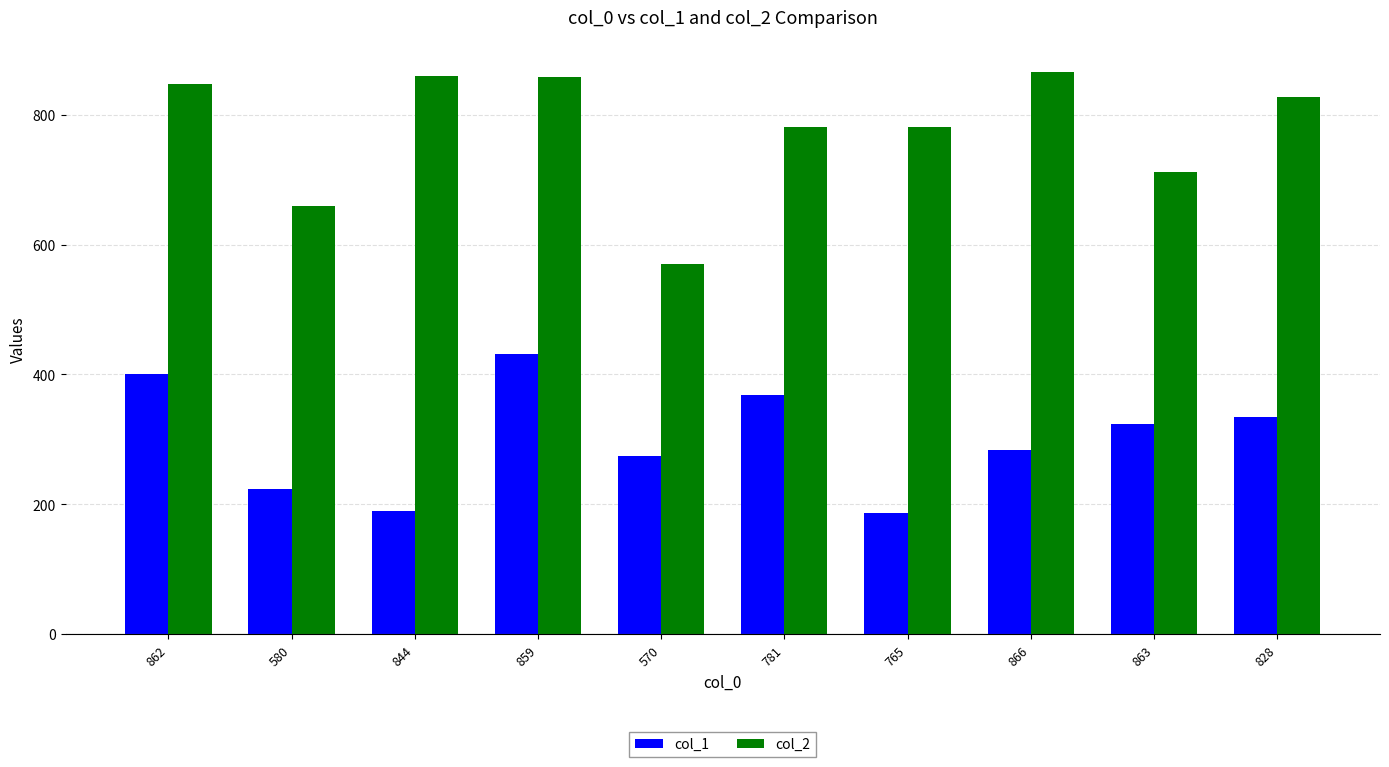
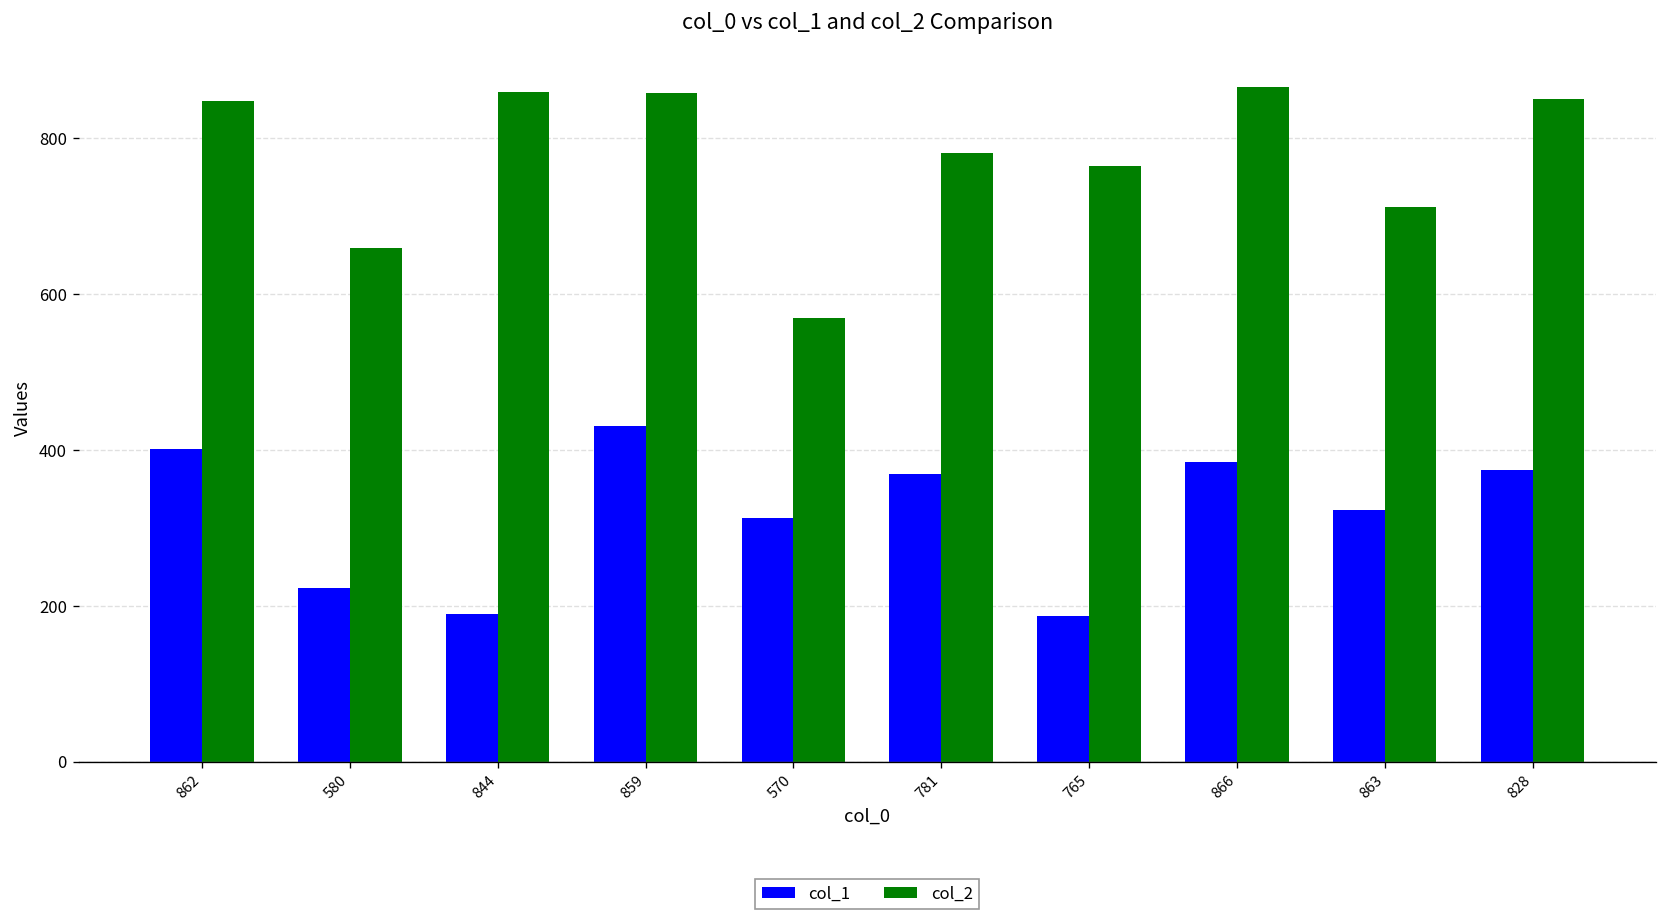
  {
    "col_1": {
      "862": 400,
      "580": 220,
      "844": 190,
      "859": 430,
-     "570": 270,
+     "570": 310,
      "781": 370,
      "765": 190,
-     "866": 280,
+     "866": 380,
      "863": 320,
-     "828": 340
+     "828": 370
    },
    "col_2": {
      "862": 850,
      "580": 660,
      "844": 860,
      "859": 860,
      "570": 570,
      "781": 780,
-     "765": 780,
+     "765": 770,
      "866": 870,
      "863": 710,
-     "828": 830
+     "828": 850
    }
  }
